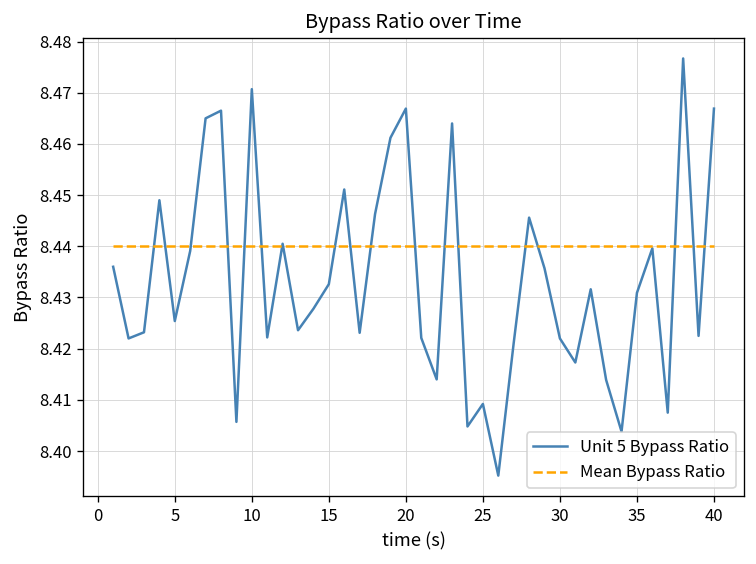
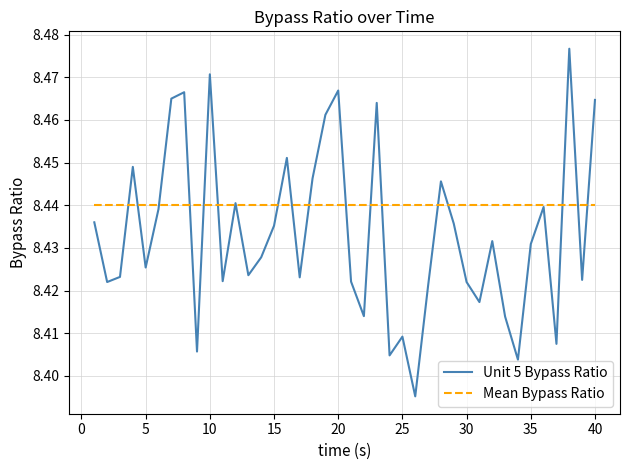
  {
    "Unit 5 Bypass Ratio": {
      "5": 8.425,
      "10": 8.471,
-     "15": 8.433,
+     "15": 8.435,
      "20": 8.467,
      "25": 8.409,
      "30": 8.422,
      "35": 8.431,
-     "40": 8.467
+     "40": 8.465
    },
    "Mean Bypass Ratio": {
      "5": 8.440,
      "10": 8.440,
      "15": 8.440,
      "20": 8.440,
      "25": 8.440,
      "30": 8.440,
      "35": 8.440,
      "40": 8.440
    }
  }
